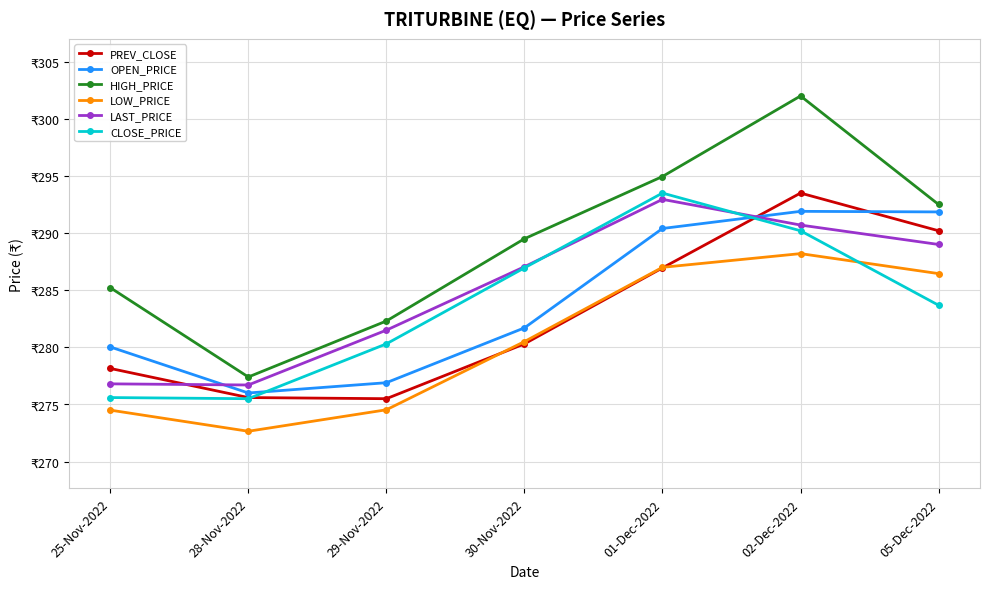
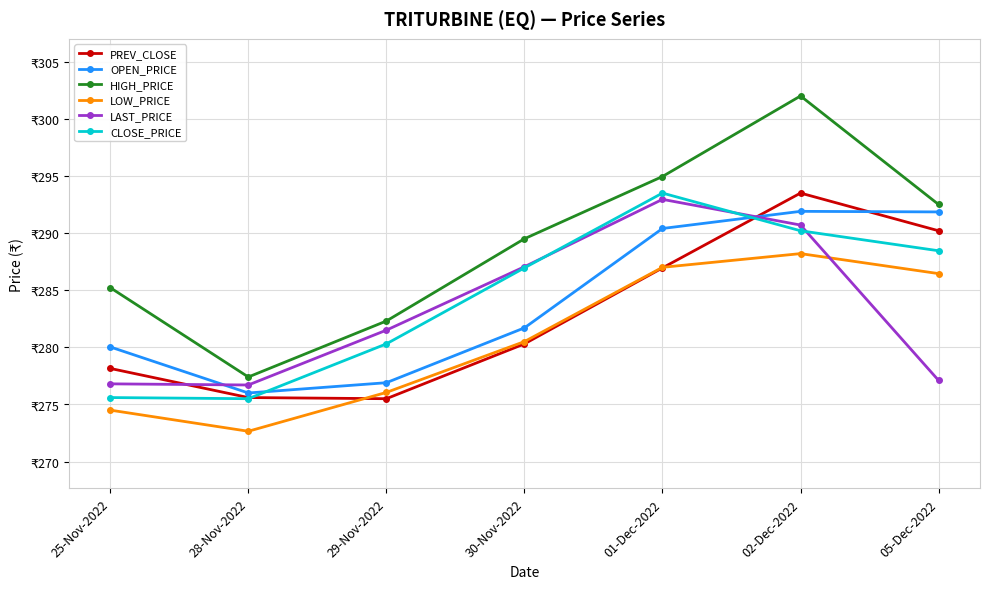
  {
    "PREV_CLOSE": {
      "25-Nov-2022": "₹278.2",
      "29-Nov-2022": "₹275.5",
      "02-Dec-2022": "₹293.5",
      "05-Dec-2022": "₹290.2"
    },
    "OPEN_PRICE": {
      "25-Nov-2022": "₹280.0",
      "28-Nov-2022": "₹276.0",
      "29-Nov-2022": "₹276.9",
      "30-Nov-2022": "₹281.7",
      "01-Dec-2022": "₹290.4",
      "02-Dec-2022": "₹291.9",
      "05-Dec-2022": "₹291.9"
    },
    "HIGH_PRICE": {
      "25-Nov-2022": "₹285.2",
      "28-Nov-2022": "₹277.4",
      "29-Nov-2022": "₹282.3",
      "30-Nov-2022": "₹289.5",
      "01-Dec-2022": "₹295.0",
      "02-Dec-2022": "₹302.0",
      "05-Dec-2022": "₹292.5"
    },
    "LOW_PRICE": {
      "25-Nov-2022": "₹274.5",
      "28-Nov-2022": "₹272.7",
-     "29-Nov-2022": "₹274.5",
+     "29-Nov-2022": "₹276.1",
      "02-Dec-2022": "₹288.2",
      "05-Dec-2022": "₹286.5"
    },
    "LAST_PRICE": {
      "25-Nov-2022": "₹276.8",
      "28-Nov-2022": "₹276.7",
      "29-Nov-2022": "₹281.5",
      "01-Dec-2022": "₹293.0",
      "02-Dec-2022": "₹290.7",
-     "05-Dec-2022": "₹289.0"
+     "05-Dec-2022": "₹277.1"
    },
    "CLOSE_PRICE": {
      "25-Nov-2022": "₹275.6",
      "29-Nov-2022": "₹280.3",
      "01-Dec-2022": "₹293.5",
      "02-Dec-2022": "₹290.2",
-     "05-Dec-2022": "₹283.7"
+     "05-Dec-2022": "₹288.5"
    }
  }
